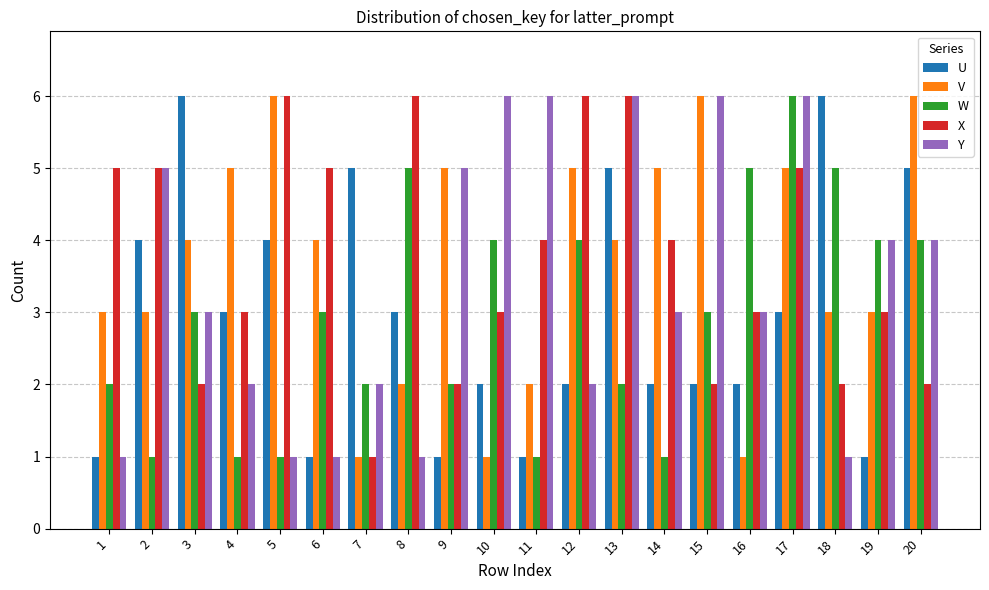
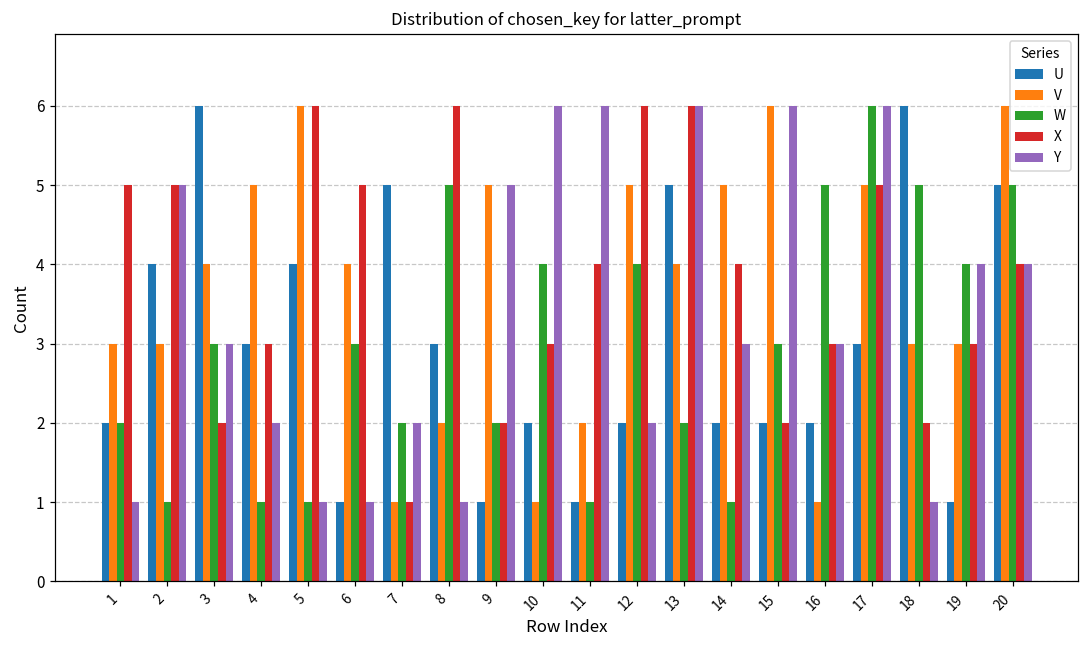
  {
    "U": {
-     "1": 1,
+     "1": 2,
      "2": 4,
      "3": 6,
      "4": 3,
      "5": 4,
      "6": 1,
      "7": 5,
      "8": 3,
      "9": 1,
      "10": 2,
      "11": 1,
      "12": 2,
      "13": 5,
      "14": 2,
      "15": 2,
      "16": 2,
      "17": 3,
      "18": 6,
      "19": 1,
      "20": 5
    },
    "V": {
      "1": 3,
      "2": 3,
      "3": 4,
      "4": 5,
      "5": 6,
      "6": 4,
      "7": 1,
      "8": 2,
      "9": 5,
      "10": 1,
      "11": 2,
      "12": 5,
      "13": 4,
      "14": 5,
      "15": 6,
      "16": 1,
      "17": 5,
      "18": 3,
      "19": 3,
      "20": 6
    },
    "W": {
      "1": 2,
      "2": 1,
      "3": 3,
      "4": 1,
      "5": 1,
      "6": 3,
      "7": 2,
      "8": 5,
      "9": 2,
      "10": 4,
      "11": 1,
      "12": 4,
      "13": 2,
      "14": 1,
      "15": 3,
      "16": 5,
      "17": 6,
      "18": 5,
      "19": 4,
-     "20": 4
+     "20": 5
    },
    "X": {
      "1": 5,
      "2": 5,
      "3": 2,
      "4": 3,
      "5": 6,
      "6": 5,
      "7": 1,
      "8": 6,
      "9": 2,
      "10": 3,
      "11": 4,
      "12": 6,
      "13": 6,
      "14": 4,
      "15": 2,
      "16": 3,
      "17": 5,
      "18": 2,
      "19": 3,
-     "20": 2
+     "20": 4
    },
    "Y": {
      "1": 1,
      "2": 5,
      "3": 3,
      "4": 2,
      "5": 1,
      "6": 1,
      "7": 2,
      "8": 1,
      "9": 5,
      "10": 6,
      "11": 6,
      "12": 2,
      "13": 6,
      "14": 3,
      "15": 6,
      "16": 3,
      "17": 6,
      "18": 1,
      "19": 4,
      "20": 4
    }
  }
